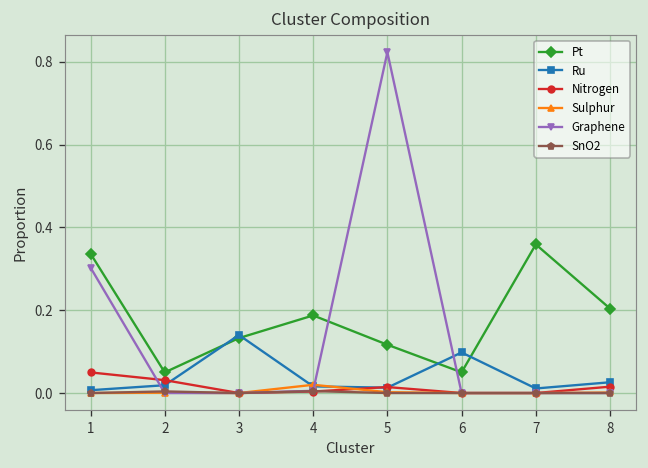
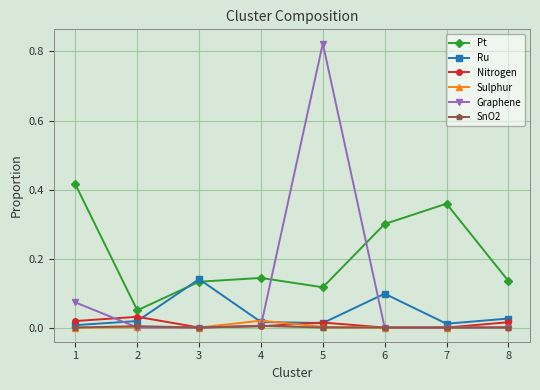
  {
    "Pt": {
-     "1": 0.34,
+     "1": 0.41,
      "2": 0.05,
-     "4": 0.19,
+     "4": 0.14,
      "5": 0.12,
-     "6": 0.05,
+     "6": 0.30,
      "7": 0.36,
-     "8": 0.20
+     "8": 0.14
    },
    "Ru": {
      "2": 0.02,
      "6": 0.10,
      "7": 0.01,
      "8": 0.03
    },
    "Nitrogen": {
-     "1": 0.05,
+     "1": 0.02,
      "2": 0.03,
      "8": 0.02
    },
    "Graphene": {
-     "1": 0.30,
+     "1": 0.07,
      "5": 0.82
    }
  }
